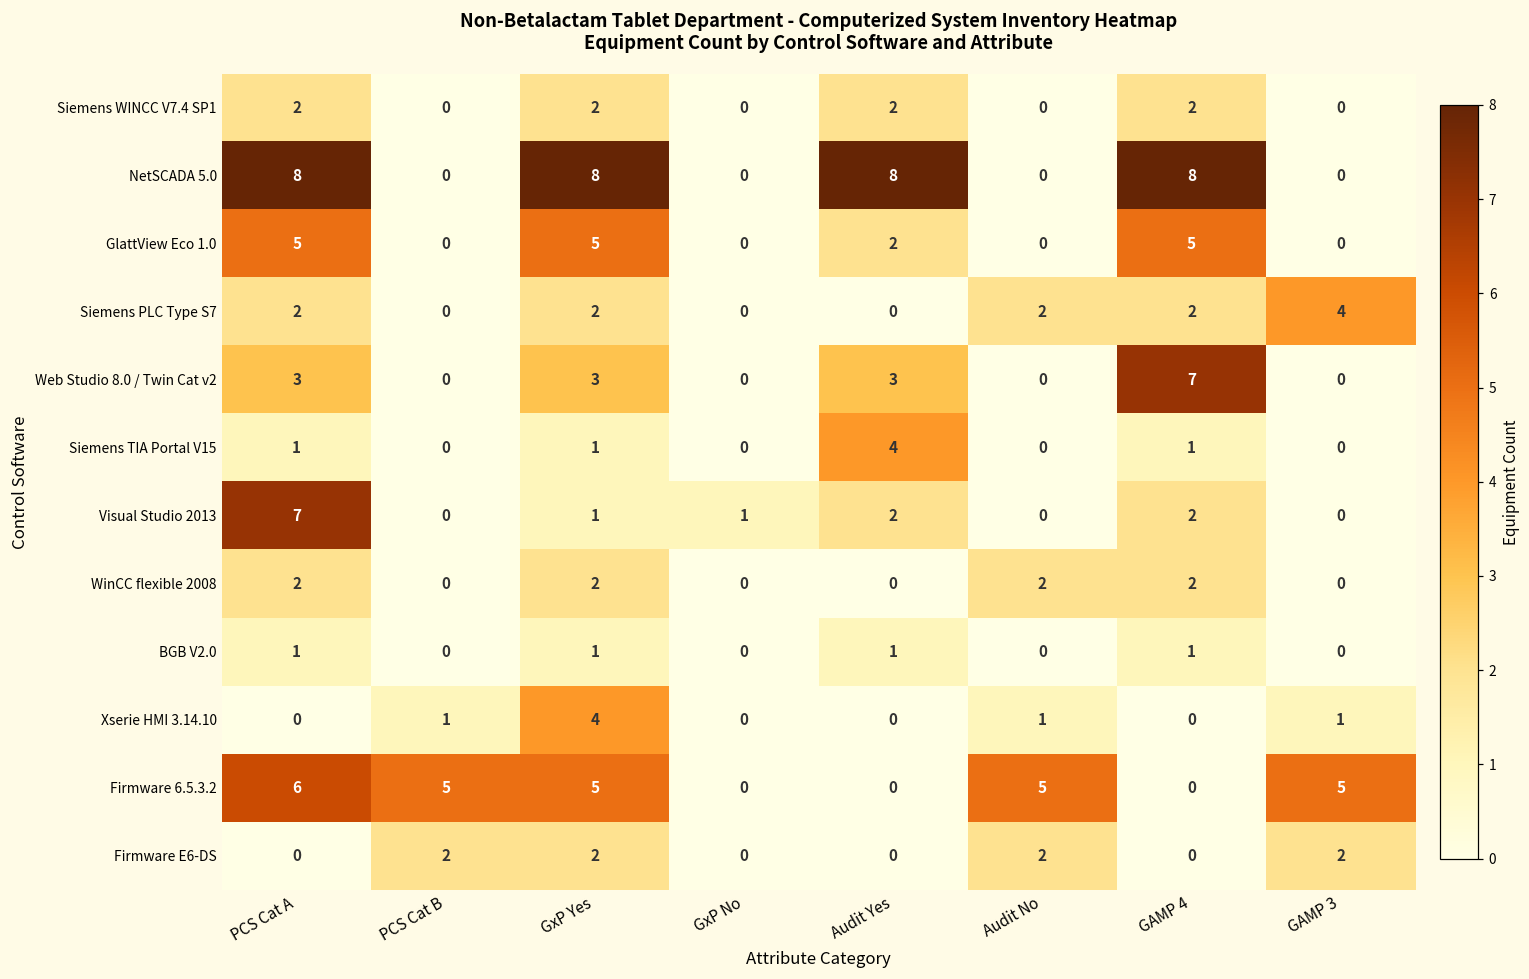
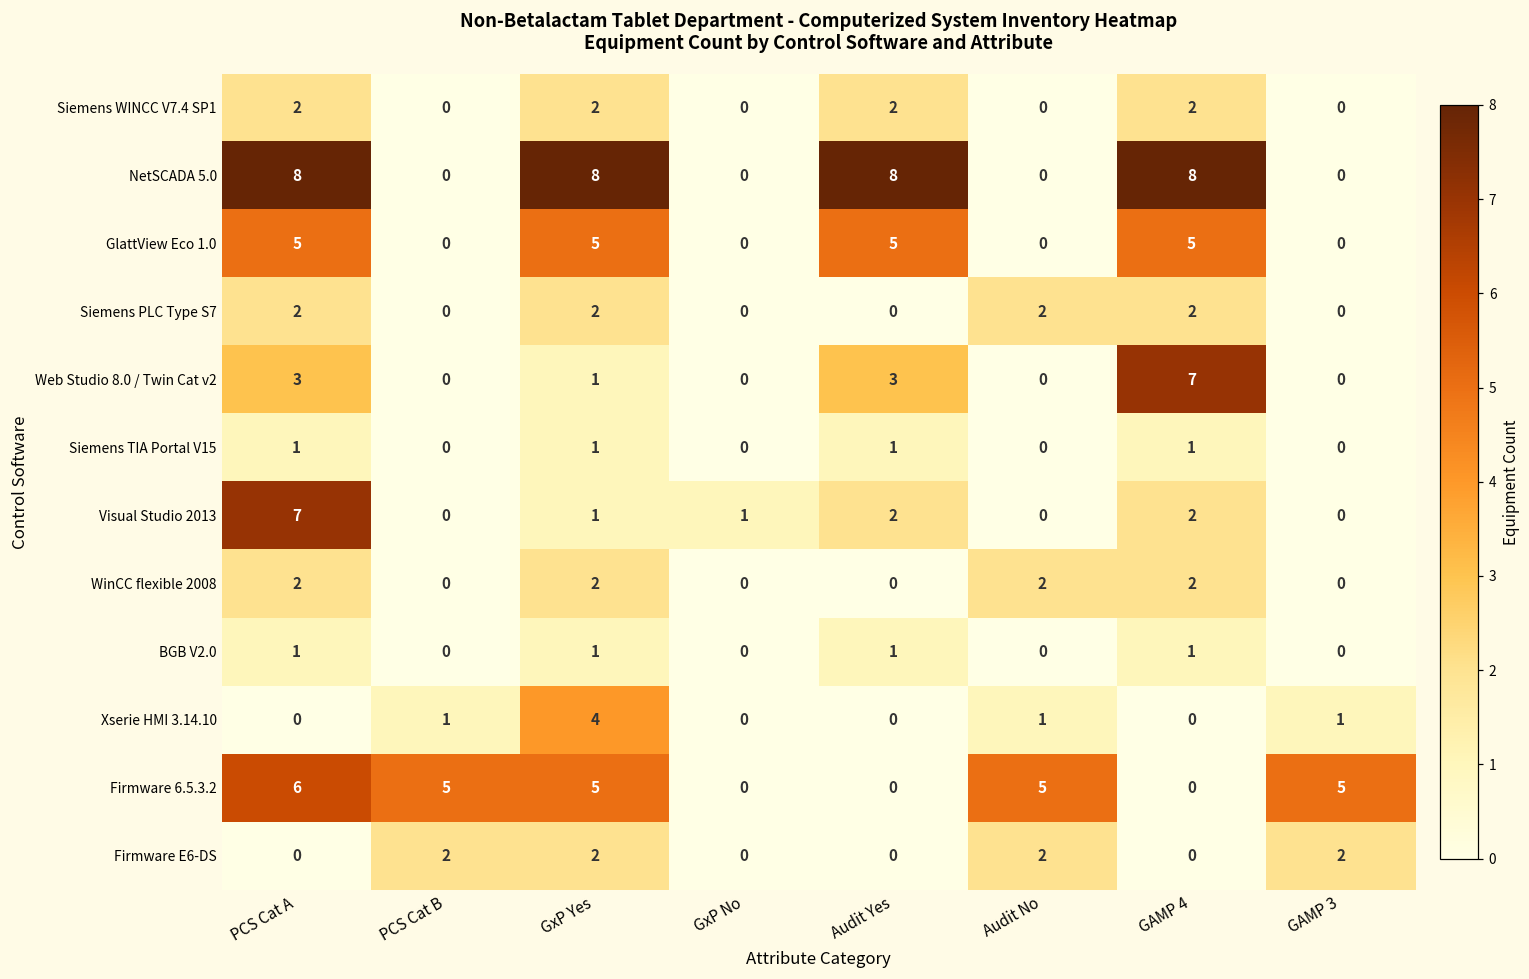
  {
    "Siemens WINCC V7.4 SP1": {
      "PCS Cat A": 2,
      "PCS Cat B": 0,
      "GxP Yes": 2,
      "GxP No": 0,
      "Audit Yes": 2,
      "Audit No": 0,
      "GAMP 4": 2,
      "GAMP 3": 0
    },
    "NetSCADA 5.0": {
      "PCS Cat A": 8,
      "PCS Cat B": 0,
      "GxP Yes": 8,
      "GxP No": 0,
      "Audit Yes": 8,
      "Audit No": 0,
      "GAMP 4": 8,
      "GAMP 3": 0
    },
    "GlattView Eco 1.0": {
      "PCS Cat A": 5,
      "PCS Cat B": 0,
      "GxP Yes": 5,
      "GxP No": 0,
-     "Audit Yes": 2,
+     "Audit Yes": 5,
      "Audit No": 0,
      "GAMP 4": 5,
      "GAMP 3": 0
    },
    "Siemens PLC Type S7": {
      "PCS Cat A": 2,
      "PCS Cat B": 0,
      "GxP Yes": 2,
      "GxP No": 0,
      "Audit Yes": 0,
      "Audit No": 2,
      "GAMP 4": 2,
-     "GAMP 3": 4
+     "GAMP 3": 0
    },
    "Web Studio 8.0 / Twin Cat v2": {
      "PCS Cat A": 3,
      "PCS Cat B": 0,
-     "GxP Yes": 3,
+     "GxP Yes": 1,
      "GxP No": 0,
      "Audit Yes": 3,
      "Audit No": 0,
      "GAMP 4": 7,
      "GAMP 3": 0
    },
    "Siemens TIA Portal V15": {
      "PCS Cat A": 1,
      "PCS Cat B": 0,
      "GxP Yes": 1,
      "GxP No": 0,
-     "Audit Yes": 4,
+     "Audit Yes": 1,
      "Audit No": 0,
      "GAMP 4": 1,
      "GAMP 3": 0
    },
    "Visual Studio 2013": {
      "PCS Cat A": 7,
      "PCS Cat B": 0,
      "GxP Yes": 1,
      "GxP No": 1,
      "Audit Yes": 2,
      "Audit No": 0,
      "GAMP 4": 2,
      "GAMP 3": 0
    },
    "WinCC flexible 2008": {
      "PCS Cat A": 2,
      "PCS Cat B": 0,
      "GxP Yes": 2,
      "GxP No": 0,
      "Audit Yes": 0,
      "Audit No": 2,
      "GAMP 4": 2,
      "GAMP 3": 0
    },
    "BGB V2.0": {
      "PCS Cat A": 1,
      "PCS Cat B": 0,
      "GxP Yes": 1,
      "GxP No": 0,
      "Audit Yes": 1,
      "Audit No": 0,
      "GAMP 4": 1,
      "GAMP 3": 0
    },
    "Xserie HMI 3.14.10": {
      "PCS Cat A": 0,
      "PCS Cat B": 1,
      "GxP Yes": 4,
      "GxP No": 0,
      "Audit Yes": 0,
      "Audit No": 1,
      "GAMP 4": 0,
      "GAMP 3": 1
    },
    "Firmware 6.5.3.2": {
      "PCS Cat A": 6,
      "PCS Cat B": 5,
      "GxP Yes": 5,
      "GxP No": 0,
      "Audit Yes": 0,
      "Audit No": 5,
      "GAMP 4": 0,
      "GAMP 3": 5
    },
    "Firmware E6-DS": {
      "PCS Cat A": 0,
      "PCS Cat B": 2,
      "GxP Yes": 2,
      "GxP No": 0,
      "Audit Yes": 0,
      "Audit No": 2,
      "GAMP 4": 0,
      "GAMP 3": 2
    }
  }
